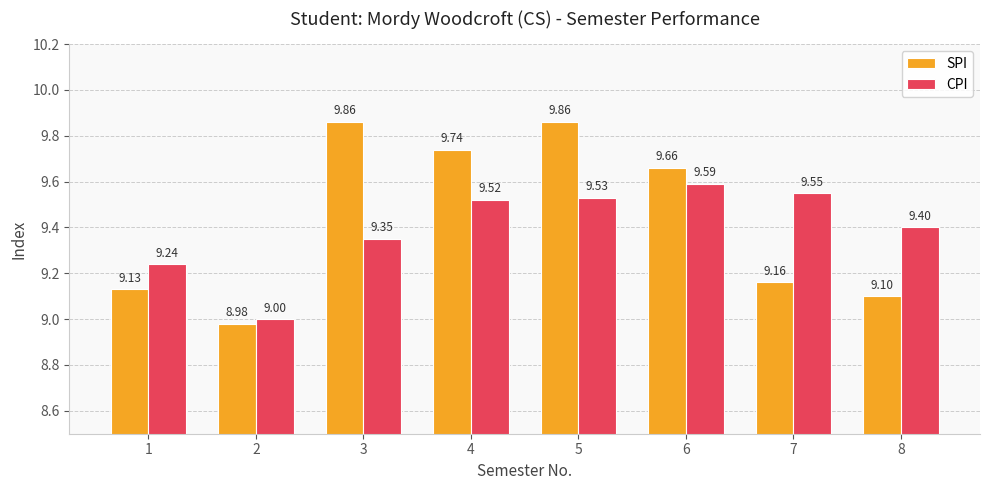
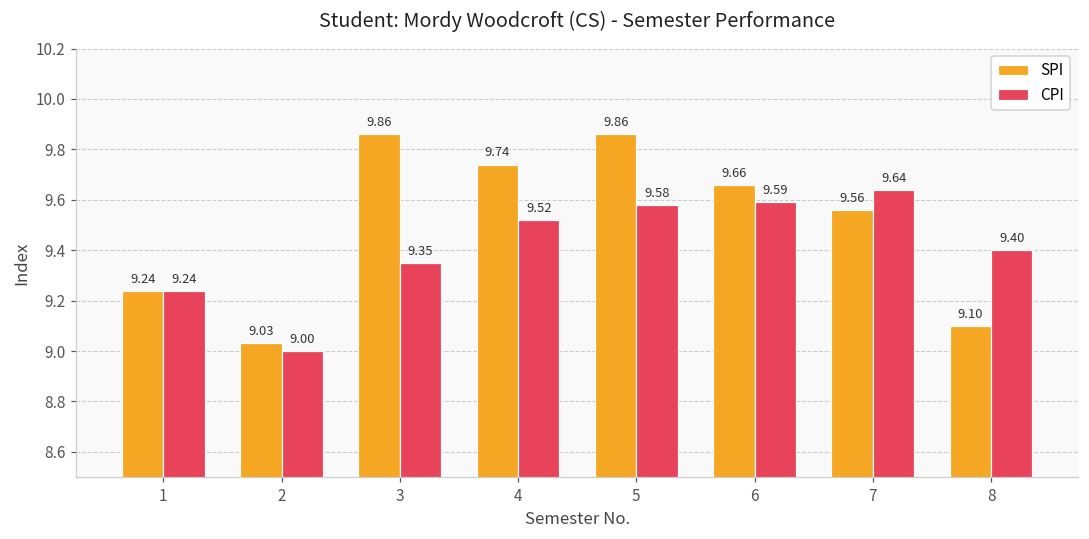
  {
    "SPI": {
-     "1": 9.13,
-     "2": 8.98,
+     "1": 9.24,
+     "2": 9.03,
      "3": 9.86,
      "4": 9.74,
      "5": 9.86,
      "6": 9.66,
-     "7": 9.16,
+     "7": 9.56,
      "8": 9.10
    },
    "CPI": {
      "1": 9.24,
      "2": 9.00,
      "3": 9.35,
      "4": 9.52,
-     "5": 9.53,
+     "5": 9.58,
      "6": 9.59,
-     "7": 9.55,
+     "7": 9.64,
      "8": 9.40
    }
  }
